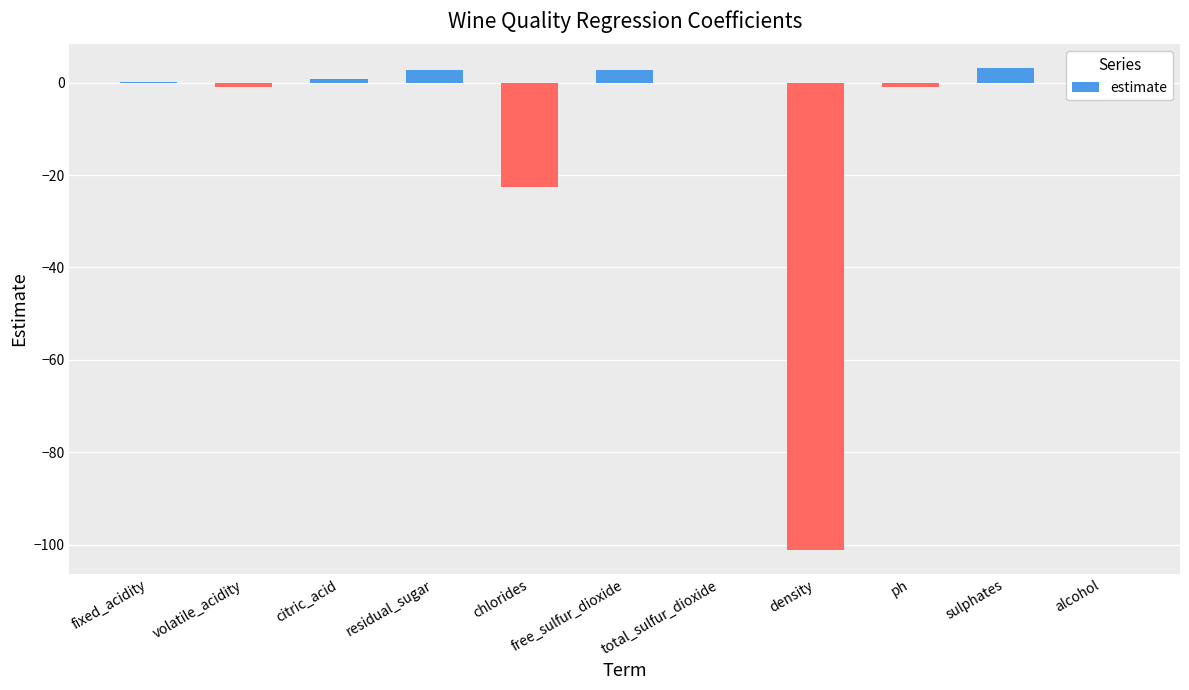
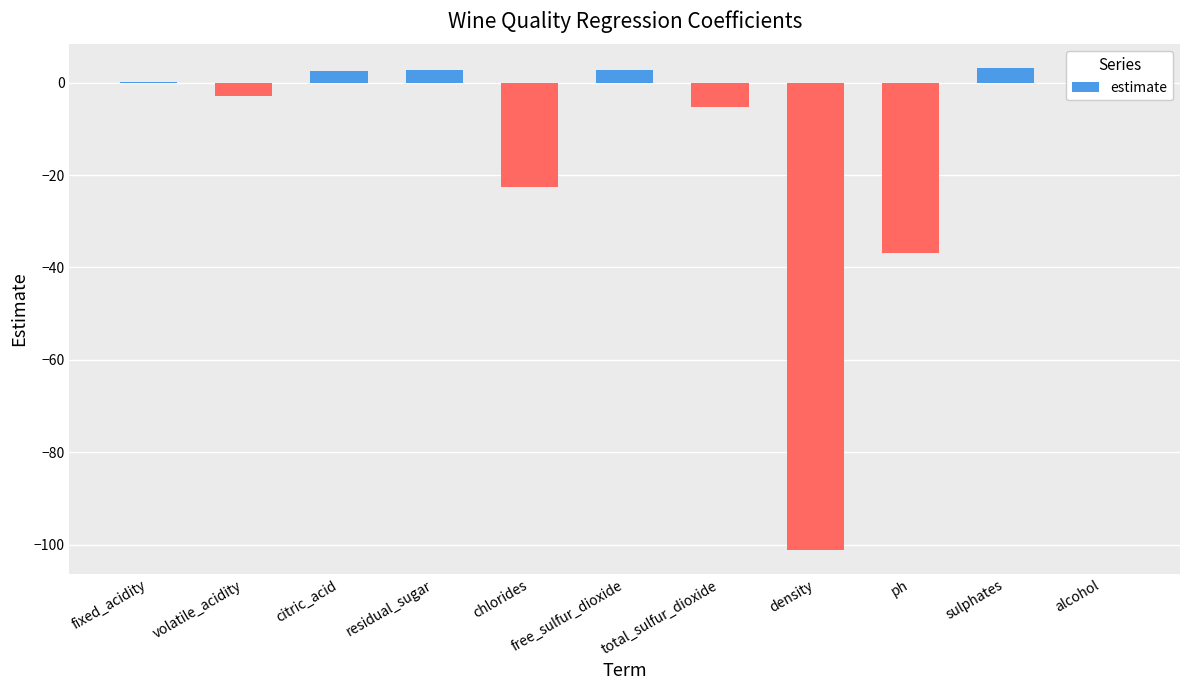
  {
-   "volatile_acidity": -1,
-   "citric_acid": 1,
+   "volatile_acidity": -3,
+   "citric_acid": 3,
    "residual_sugar": 3,
    "chlorides": -22,
    "free_sulfur_dioxide": 3,
-   "total_sulfur_dioxide": 0,
+   "total_sulfur_dioxide": -5,
    "density": -101,
-   "ph": -1,
+   "ph": -37,
    "sulphates": 3
  }
